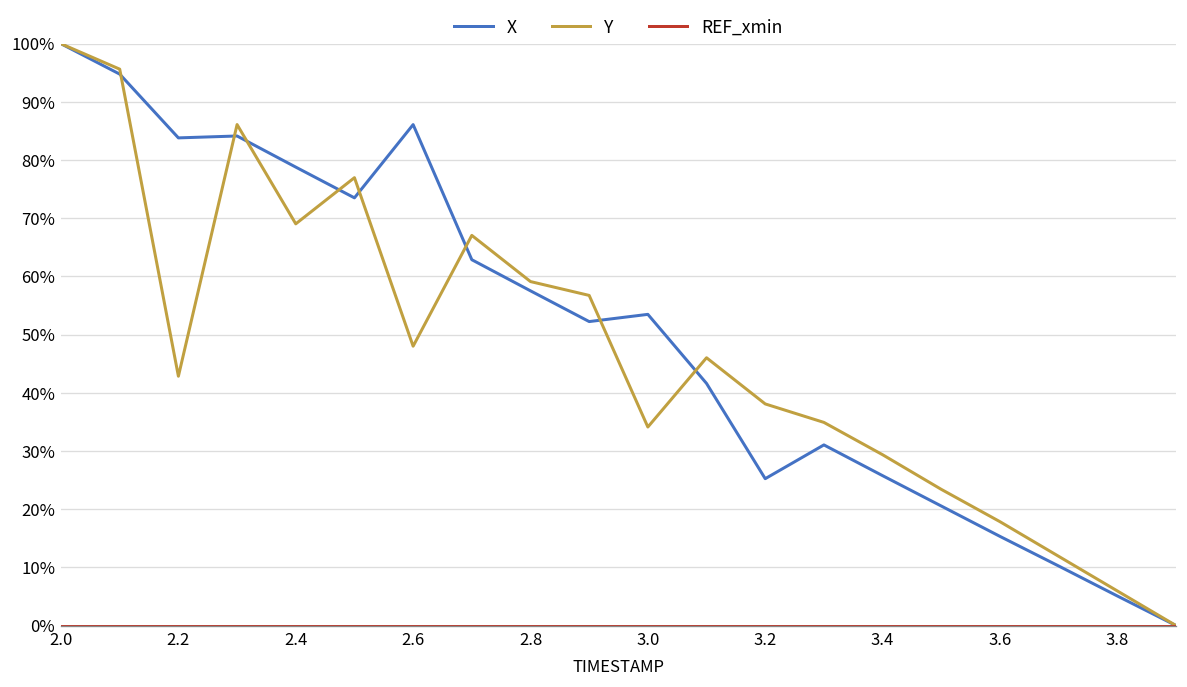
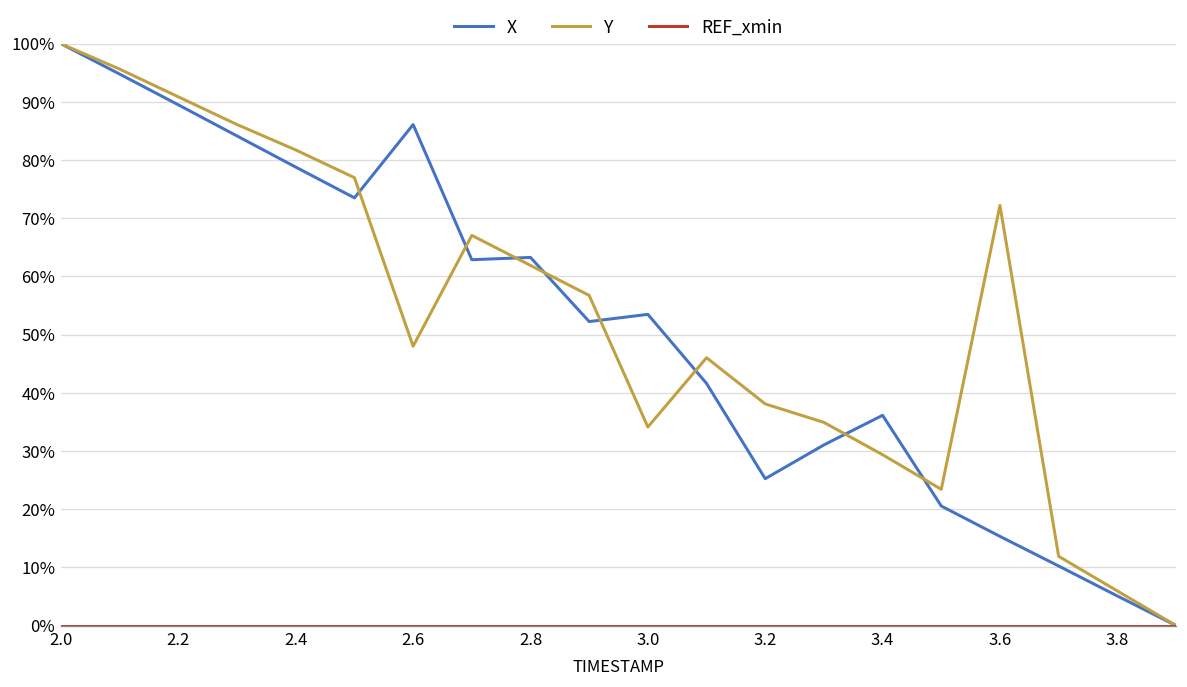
  {
    "X": {
-     "2.2": "84%",
+     "2.2": "89%",
      "2.4": "79%",
      "2.6": "86%",
-     "2.8": "58%",
+     "2.8": "63%",
      "3.0": "53%",
      "3.2": "25%",
-     "3.4": "26%",
+     "3.4": "36%",
      "3.6": "15%",
      "3.8": "5%"
    },
    "Y": {
-     "2.2": "43%",
-     "2.4": "69%",
+     "2.2": "91%",
+     "2.4": "82%",
      "2.6": "48%",
-     "2.8": "59%",
+     "2.8": "62%",
      "3.0": "34%",
      "3.2": "38%",
      "3.4": "29%",
-     "3.6": "18%",
+     "3.6": "72%",
      "3.8": "6%"
    },
    "REF_xmin": {
      "2.0": "0%",
      "2.2": "0%",
      "2.4": "0%",
      "2.6": "0%",
      "2.8": "0%",
      "3.0": "0%",
      "3.2": "0%",
      "3.4": "0%",
      "3.6": "0%",
      "3.8": "0%"
    }
  }
